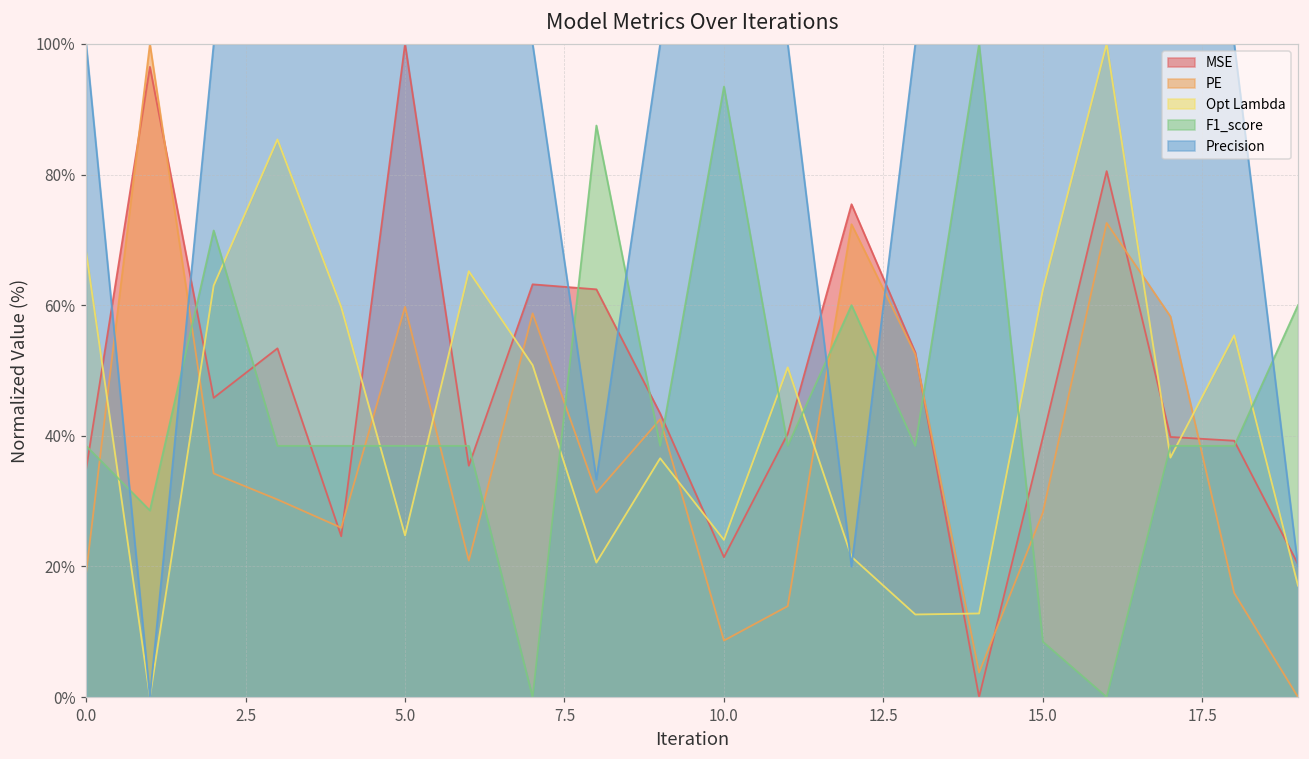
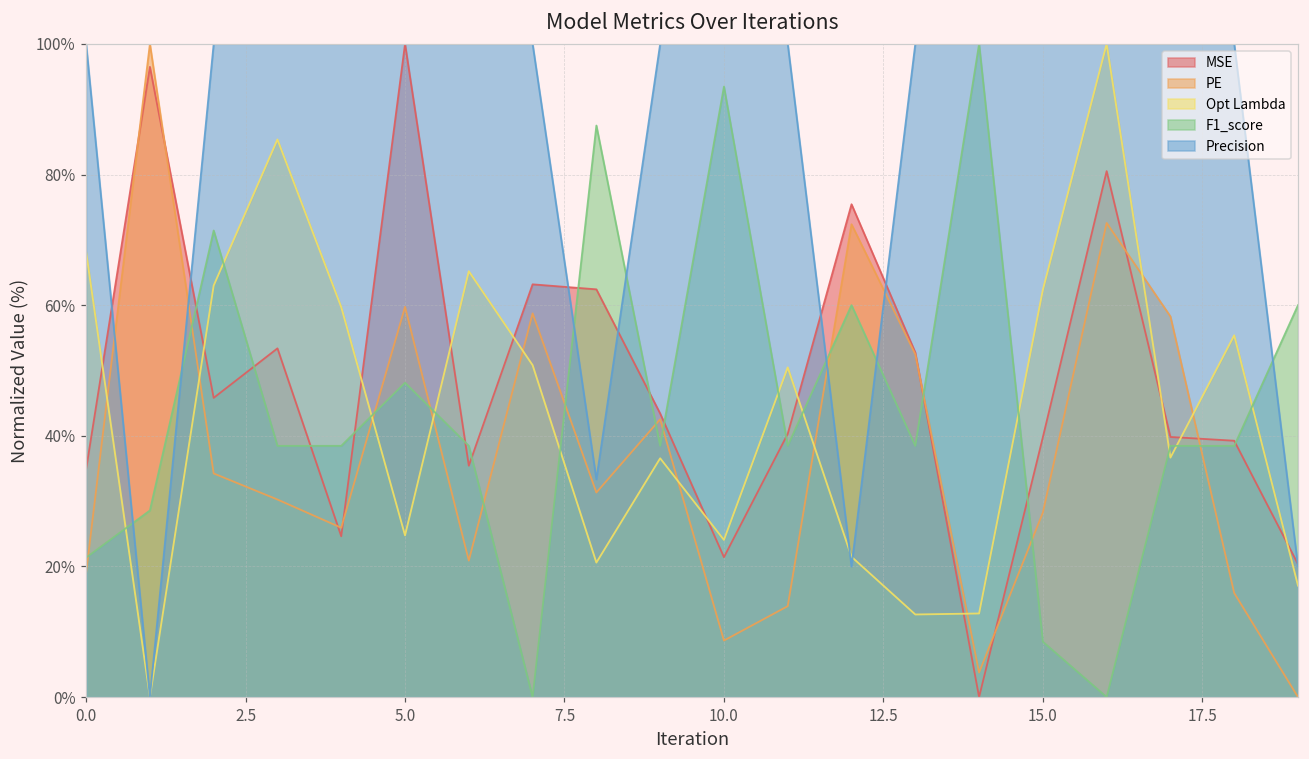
  {
    "F1_score": {
-     "0.0": "38%",
-     "5.0": "38%",
+     "0.0": "21%",
+     "5.0": "48%",
      "10.0": "93%",
      "15.0": "8%"
    },
    "Precision": {
      "0.0": "100%",
      "10.0": "100%",
      "15.0": "100%"
    }
  }
